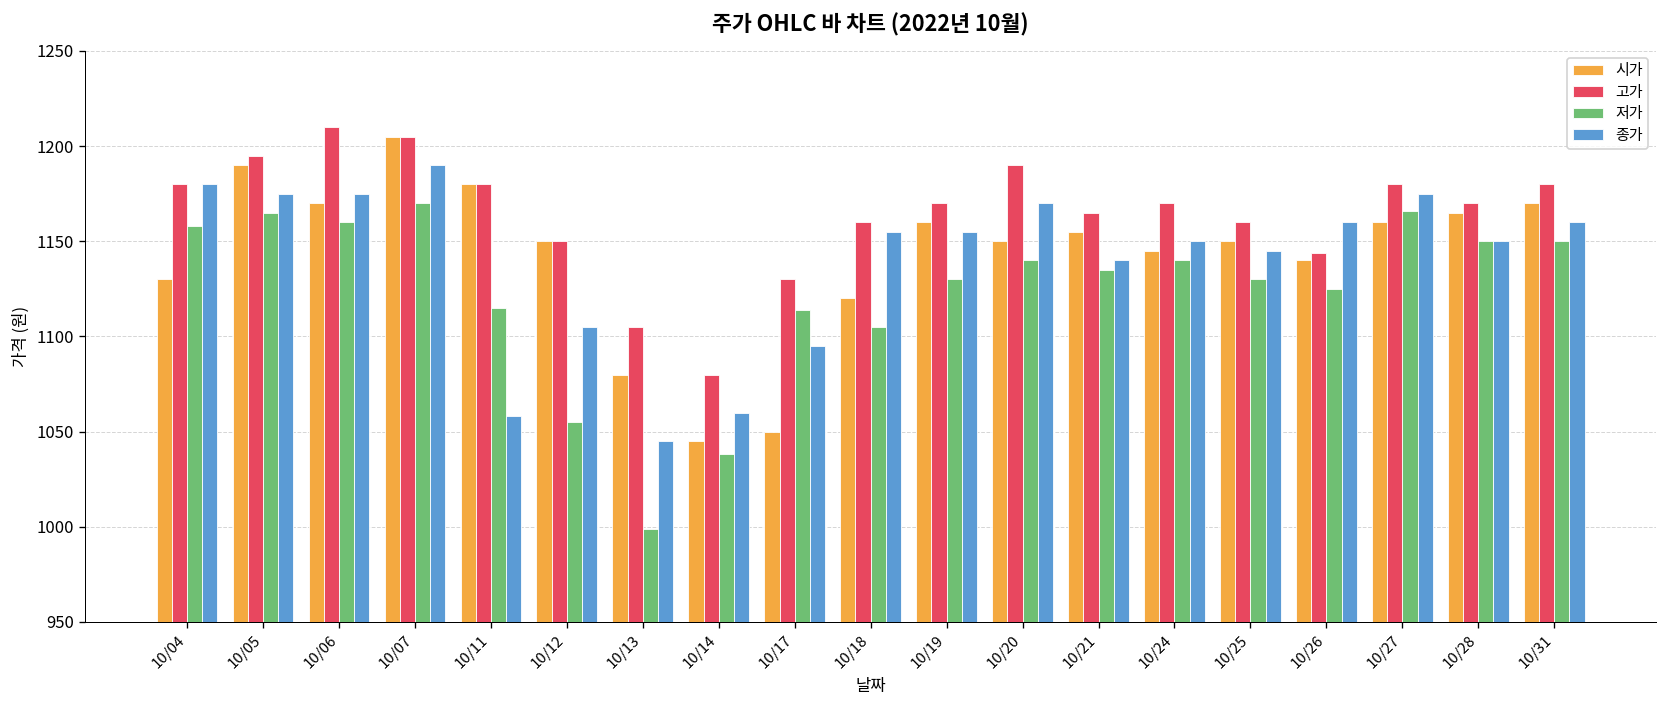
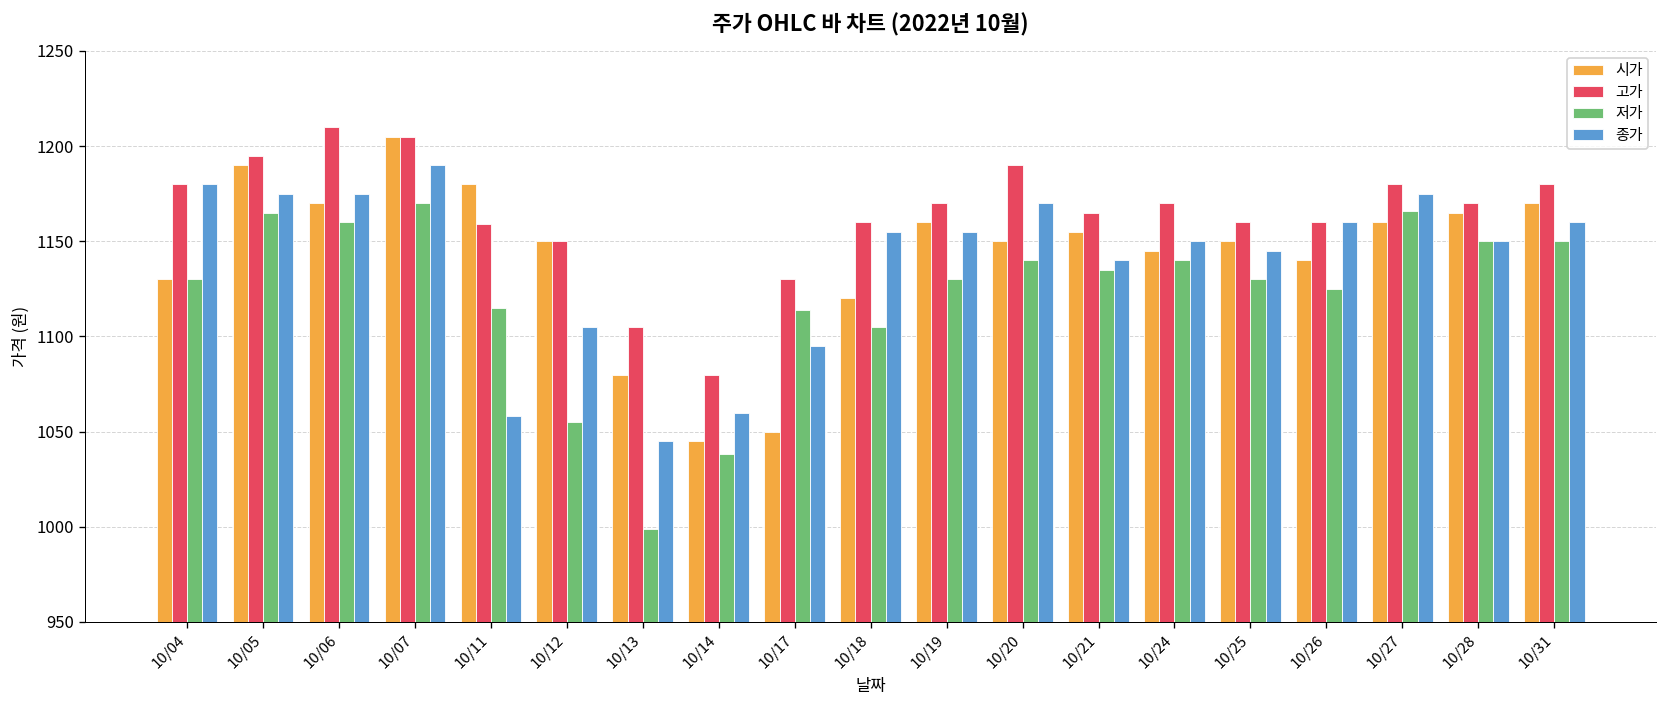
  {
    "시가": {
      "10/04": 1130,
      "10/05": 1190,
      "10/06": 1170,
      "10/07": 1205,
      "10/11": 1180,
      "10/12": 1150,
      "10/13": 1080,
      "10/14": 1045,
      "10/17": 1050,
      "10/18": 1120,
      "10/19": 1160,
      "10/20": 1150,
      "10/21": 1155,
      "10/24": 1145,
      "10/25": 1150,
      "10/26": 1140,
      "10/27": 1160,
      "10/28": 1165,
      "10/31": 1170
    },
    "고가": {
      "10/04": 1180,
      "10/05": 1195,
      "10/06": 1210,
      "10/07": 1205,
-     "10/11": 1180,
+     "10/11": 1159,
      "10/12": 1150,
      "10/13": 1105,
      "10/14": 1080,
      "10/17": 1130,
      "10/18": 1160,
      "10/19": 1170,
      "10/20": 1190,
      "10/21": 1165,
      "10/24": 1170,
      "10/25": 1160,
-     "10/26": 1144,
+     "10/26": 1160,
      "10/27": 1180,
      "10/28": 1170,
      "10/31": 1180
    },
    "저가": {
-     "10/04": 1158,
+     "10/04": 1130,
      "10/05": 1165,
      "10/06": 1160,
      "10/07": 1170,
      "10/11": 1115,
      "10/12": 1055,
      "10/13": 999,
      "10/14": 1038,
      "10/17": 1114,
      "10/18": 1105,
      "10/19": 1130,
      "10/20": 1140,
      "10/21": 1135,
      "10/24": 1140,
      "10/25": 1130,
      "10/26": 1125,
      "10/27": 1166,
      "10/28": 1150,
      "10/31": 1150
    },
    "종가": {
      "10/04": 1180,
      "10/05": 1175,
      "10/06": 1175,
      "10/07": 1190,
      "10/11": 1058,
      "10/12": 1105,
      "10/13": 1045,
      "10/14": 1060,
      "10/17": 1095,
      "10/18": 1155,
      "10/19": 1155,
      "10/20": 1170,
      "10/21": 1140,
      "10/24": 1150,
      "10/25": 1145,
      "10/26": 1160,
      "10/27": 1175,
      "10/28": 1150,
      "10/31": 1160
    }
  }
